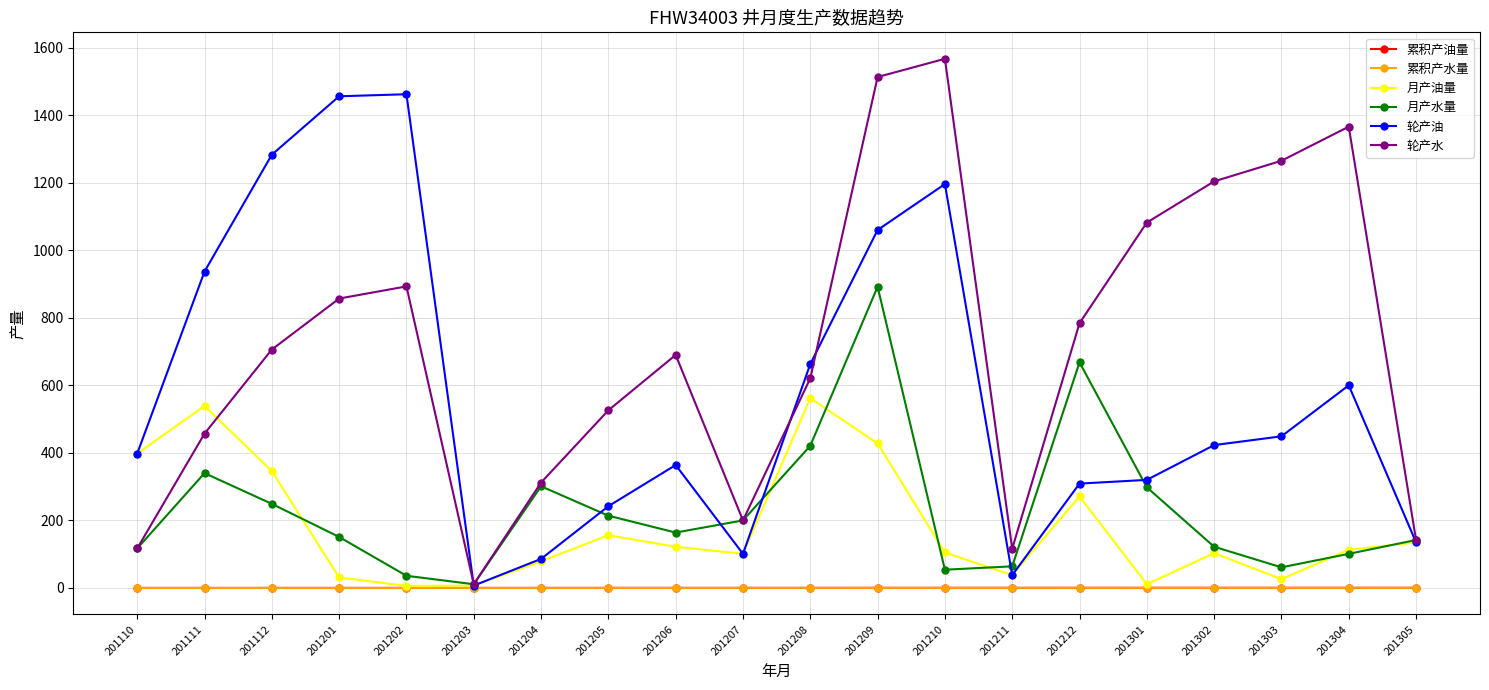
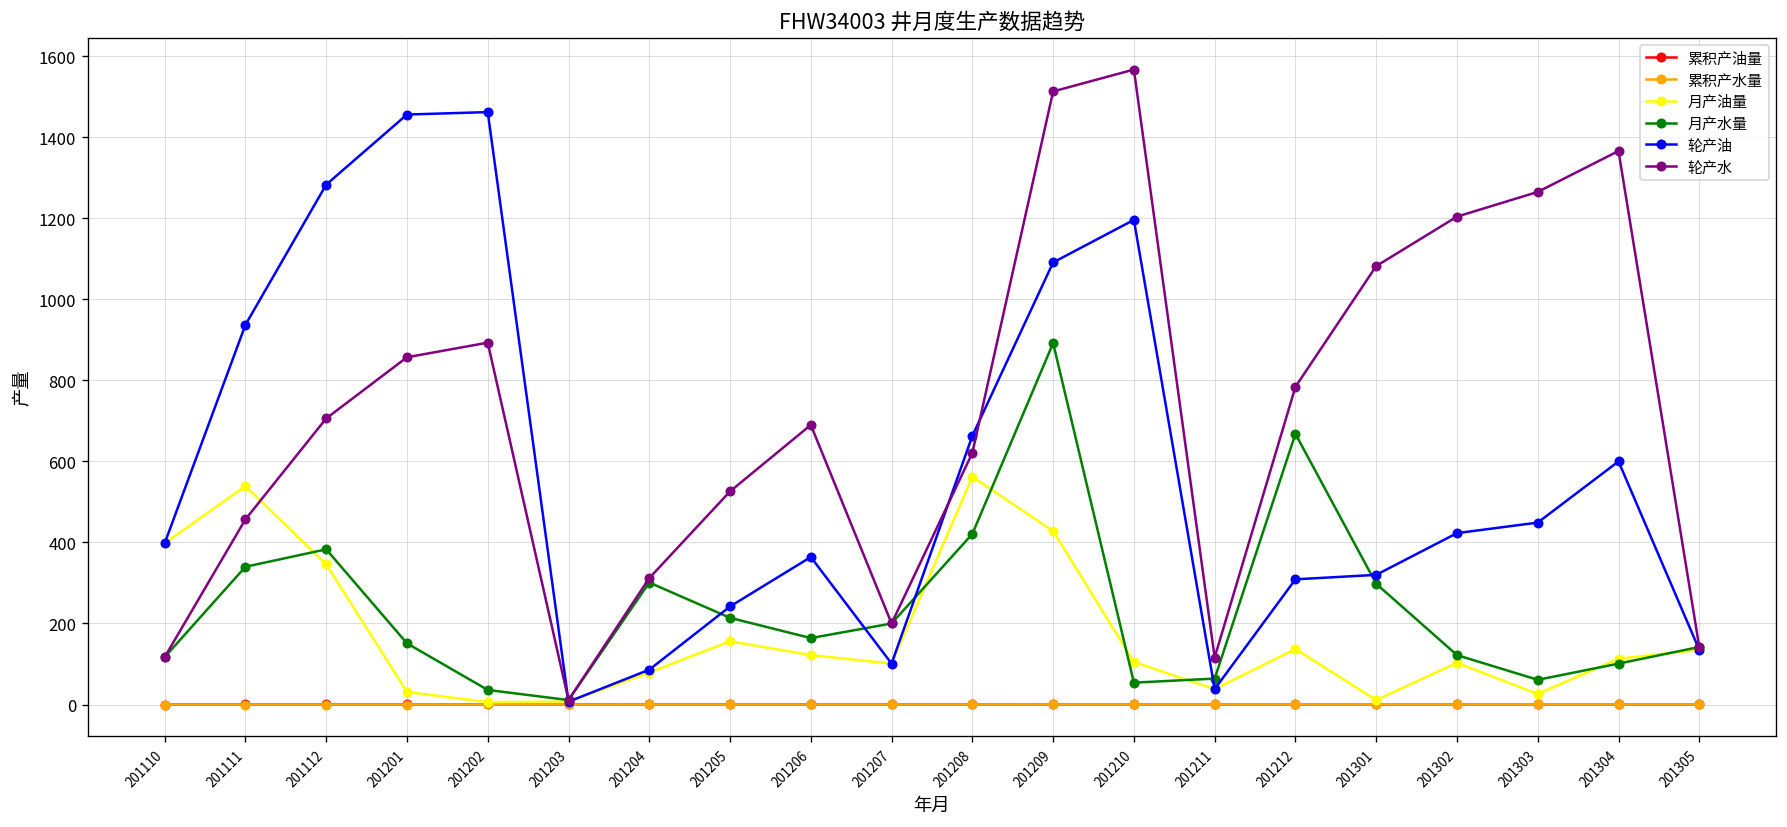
  {
    "累积产水量": {
      "201110": 0,
      "201111": 0,
      "201112": 0,
      "201201": 0,
      "201204": 0,
      "201205": 0,
      "201206": 0,
      "201207": 0,
      "201208": 0,
      "201209": 0,
      "201210": 0,
      "201211": 0,
      "201212": 0,
      "201301": 0,
      "201302": 0,
      "201303": 0,
      "201304": 0,
      "201305": 0
    },
    "月产油量": {
      "201111": 540,
      "201112": 350,
      "201201": 30,
      "201205": 160,
      "201206": 120,
      "201208": 560,
      "201209": 430,
      "201210": 110,
-     "201212": 270,
+     "201212": 140,
      "201301": 10,
      "201302": 100,
      "201303": 30,
      "201304": 110
    },
    "月产水量": {
      "201111": 340,
-     "201112": 250,
+     "201112": 380,
      "201201": 150,
      "201202": 40,
      "201204": 300,
      "201205": 210,
      "201206": 160,
      "201208": 420,
      "201209": 890,
      "201210": 50,
      "201211": 60,
      "201212": 670,
      "201301": 300,
      "201302": 120,
      "201303": 60,
      "201304": 100
    },
    "轮产油": {
      "201111": 940,
      "201112": 1280,
      "201201": 1460,
      "201202": 1460,
      "201205": 240,
      "201206": 360,
      "201208": 660,
-     "201209": 1060,
+     "201209": 1090,
      "201210": 1200,
      "201212": 310,
      "201301": 320,
      "201302": 420,
      "201303": 450,
      "201304": 600
    },
    "轮产水": {
      "201111": 460,
      "201112": 710,
      "201201": 860,
      "201202": 890,
      "201204": 310,
      "201205": 530,
      "201206": 690,
      "201208": 620,
      "201209": 1510,
      "201210": 1570,
      "201211": 120,
      "201212": 780,
      "201301": 1080,
      "201302": 1200,
      "201303": 1270,
      "201304": 1370
    }
  }
